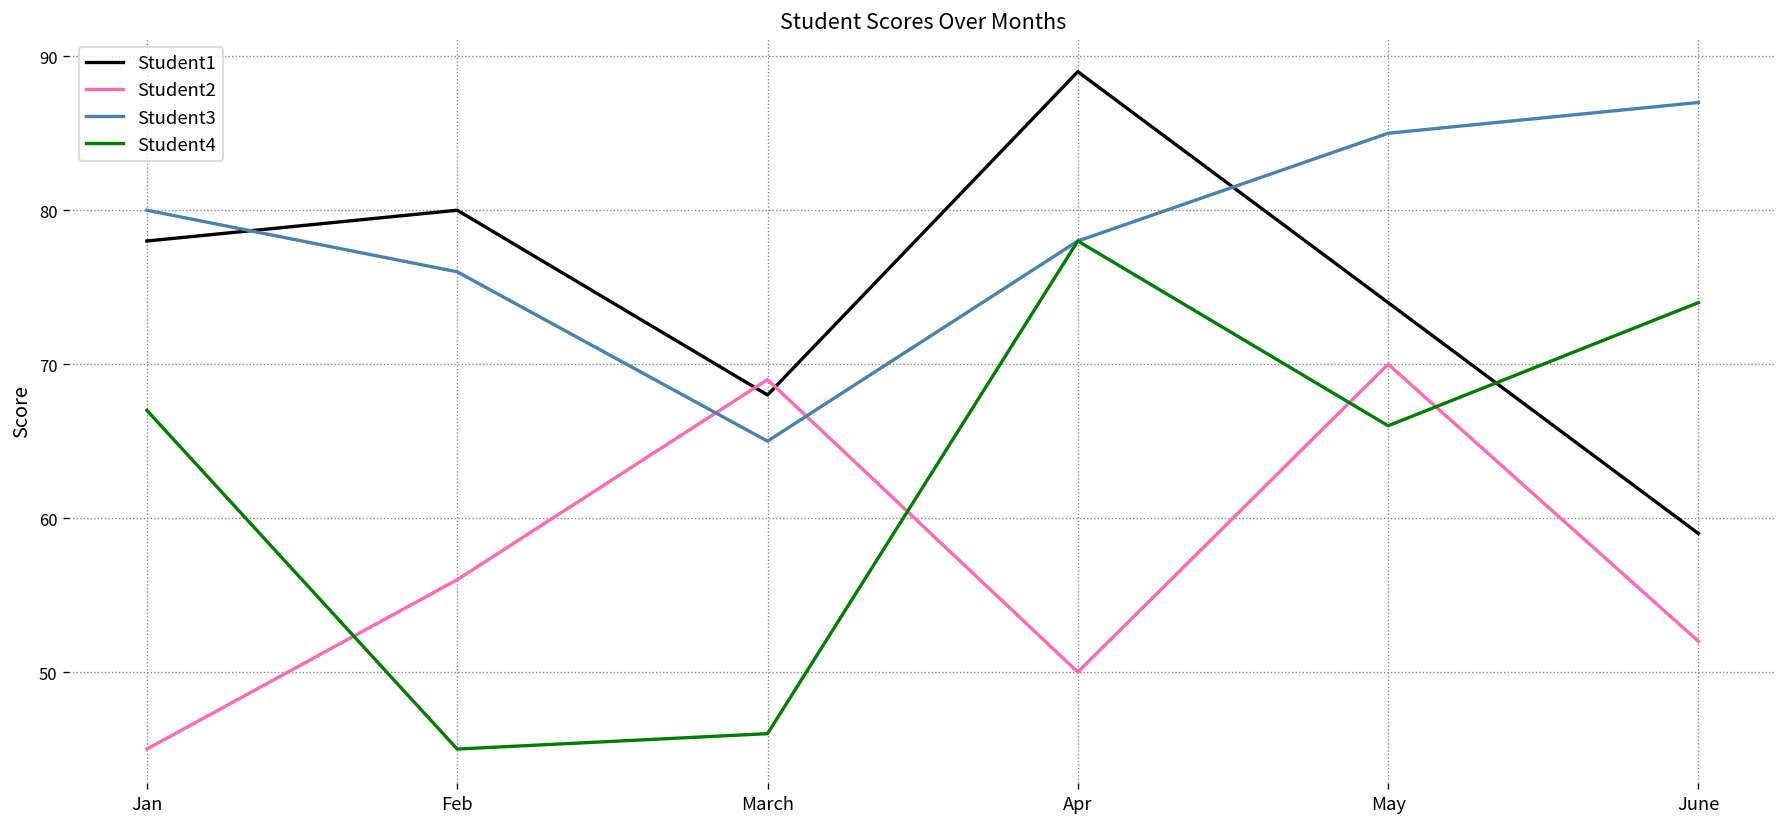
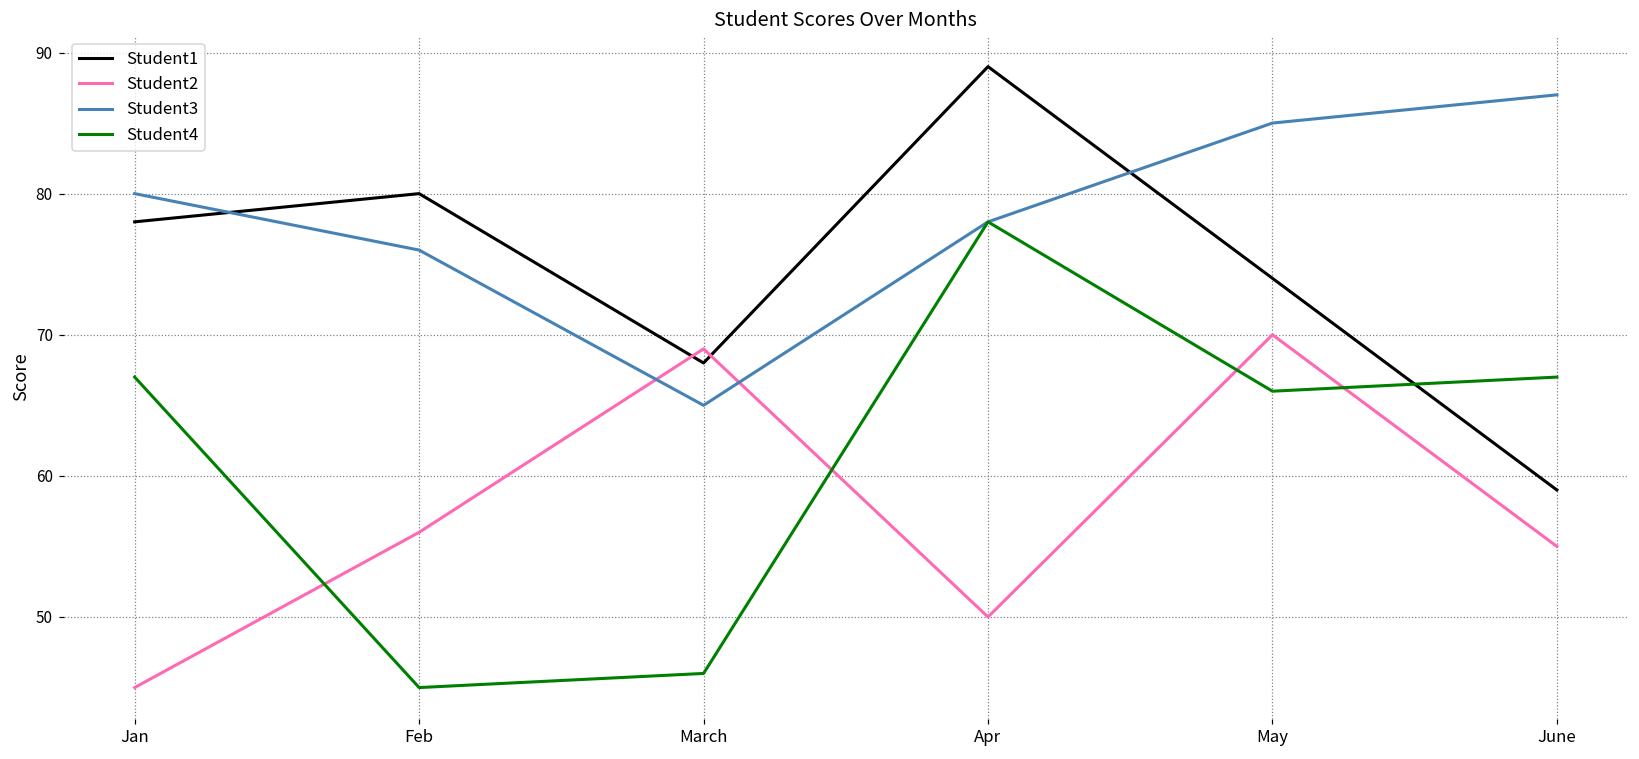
  {
    "Student1": {
      "Jan": 78,
      "Feb": 80,
      "March": 68,
      "Apr": 89,
      "May": 74,
      "June": 59
    },
    "Student2": {
      "Jan": 45,
      "Feb": 56,
      "March": 69,
      "Apr": 50,
      "May": 70,
-     "June": 52
+     "June": 55
    },
    "Student3": {
      "Jan": 80,
      "Feb": 76,
      "March": 65,
      "May": 85,
      "June": 87
    },
    "Student4": {
      "Jan": 67,
      "Feb": 45,
      "March": 46,
      "May": 66,
-     "June": 74
+     "June": 67
    }
  }
